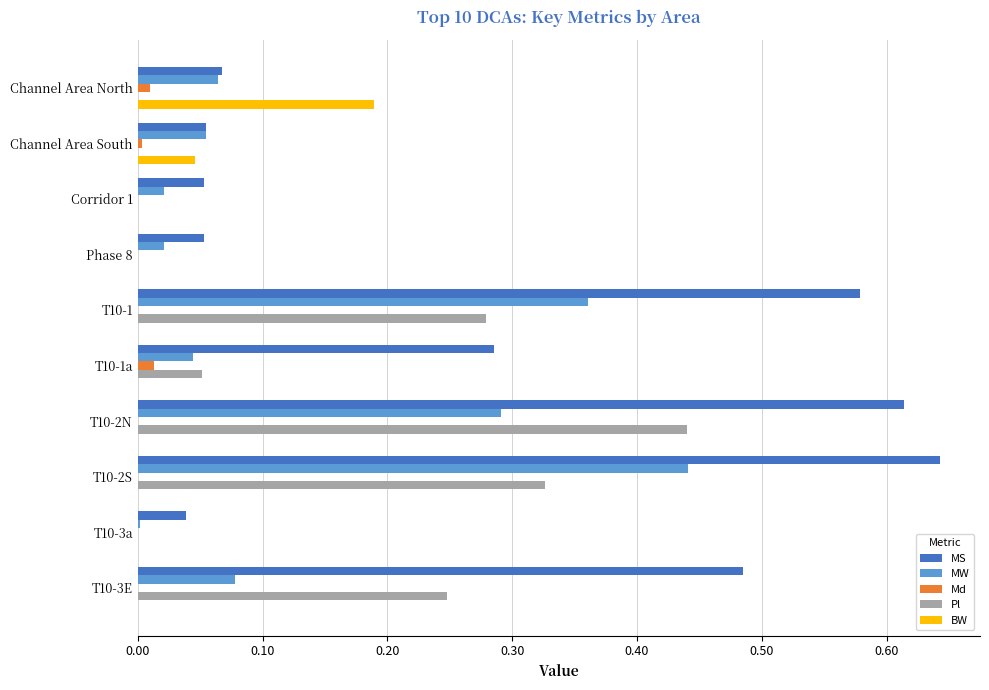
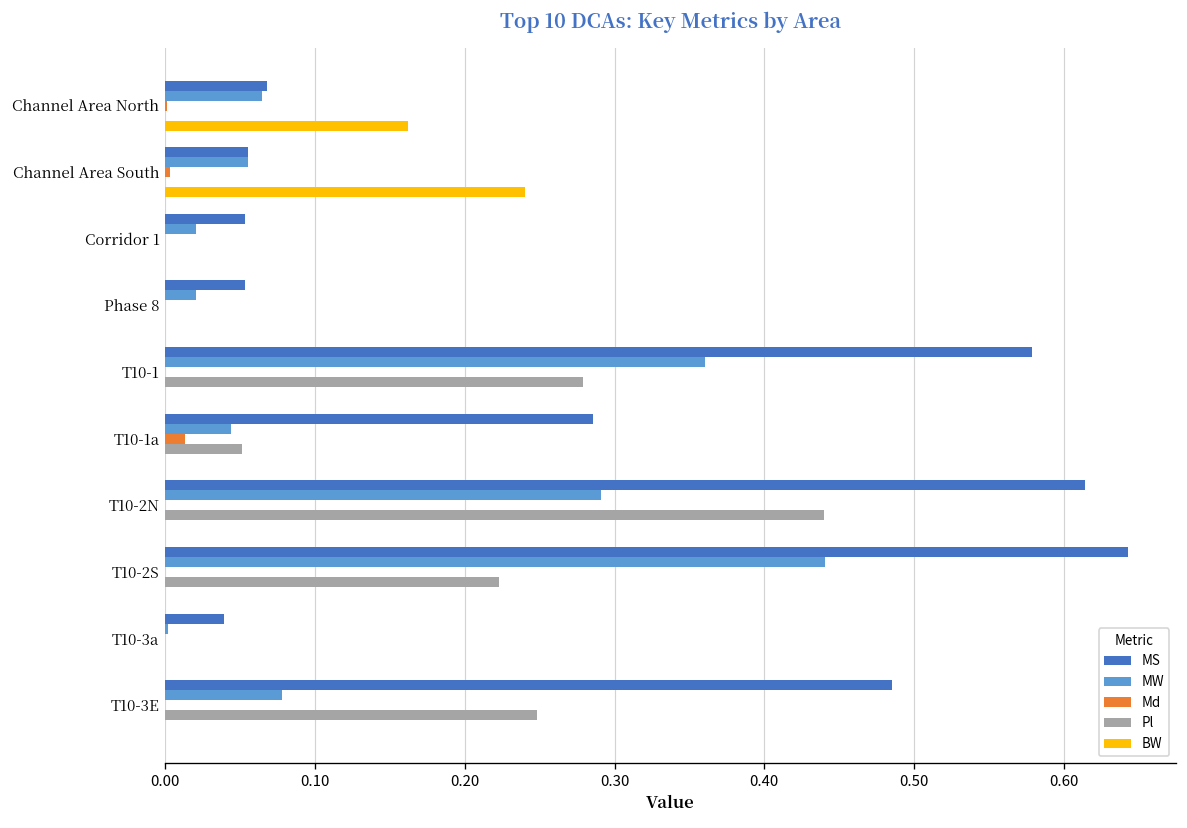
  {
    "Md": {
-     "Channel Area North": 0.010,
+     "Channel Area North": 0.001,
      "Channel Area South": 0.003,
      "Corridor 1": 0.000,
      "Phase 8": 0.000,
      "T10-1": 0.000,
      "T10-1a": 0.013,
      "T10-2N": 0.000,
      "T10-3a": 0.000,
      "T10-3E": 0.000
    },
    "Pl": {
      "Channel Area North": 0.000,
      "Channel Area South": 0.000,
      "Corridor 1": 0.000,
      "Phase 8": 0.000,
      "T10-1": 0.279,
      "T10-1a": 0.052,
      "T10-2N": 0.440,
-     "T10-2S": 0.326,
+     "T10-2S": 0.223,
      "T10-3a": 0.000,
      "T10-3E": 0.248
    },
    "BW": {
-     "Channel Area North": 0.190,
-     "Channel Area South": 0.046,
+     "Channel Area North": 0.162,
+     "Channel Area South": 0.240,
      "Corridor 1": 0.000,
      "Phase 8": 0.000,
      "T10-1": 0.000,
      "T10-1a": 0.000,
      "T10-2N": 0.000,
      "T10-2S": 0.000,
      "T10-3a": 0.000,
      "T10-3E": 0.000
    }
  }
